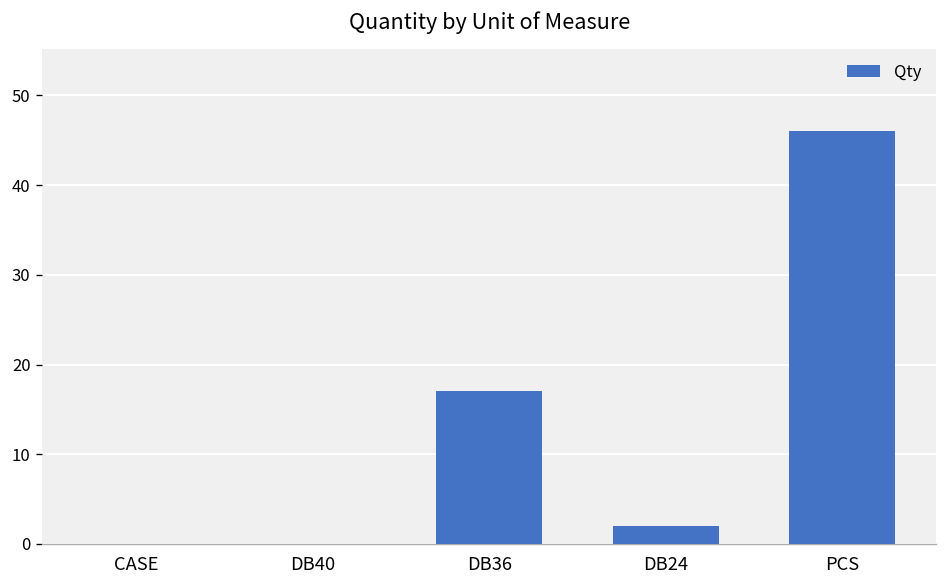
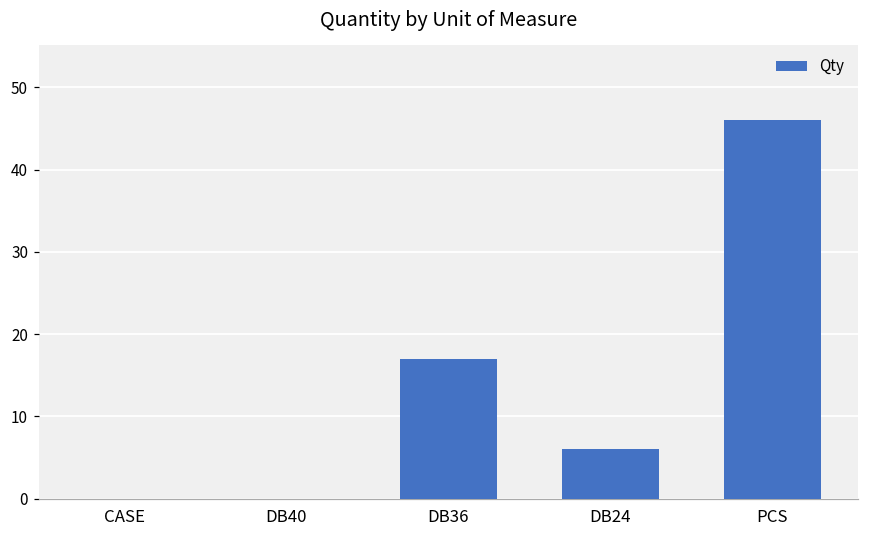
  {
    "CASE": 0,
    "DB40": 0,
    "DB36": 17,
-   "DB24": 2,
+   "DB24": 6,
    "PCS": 46
  }
